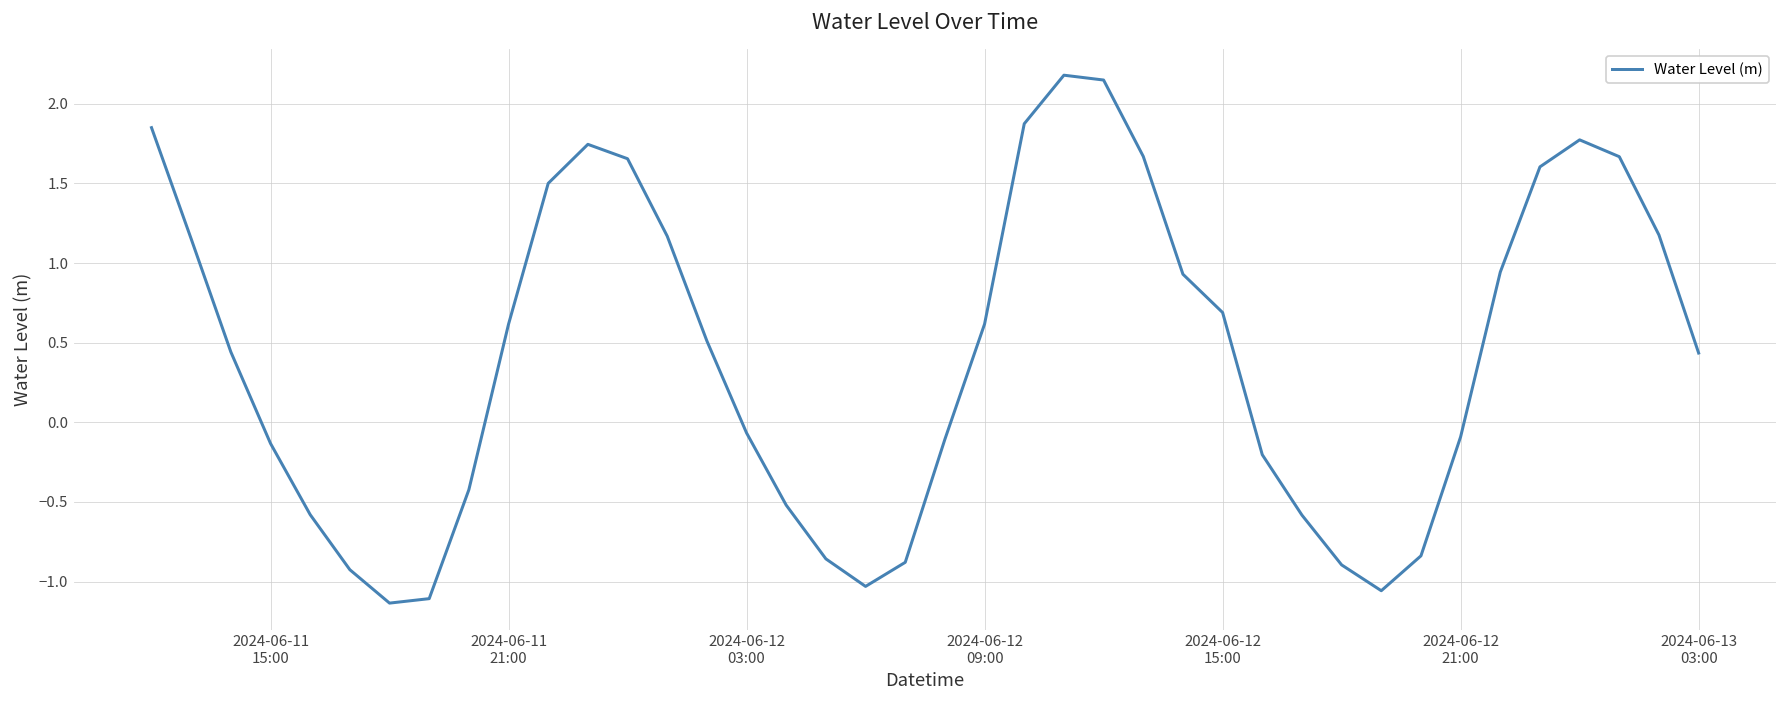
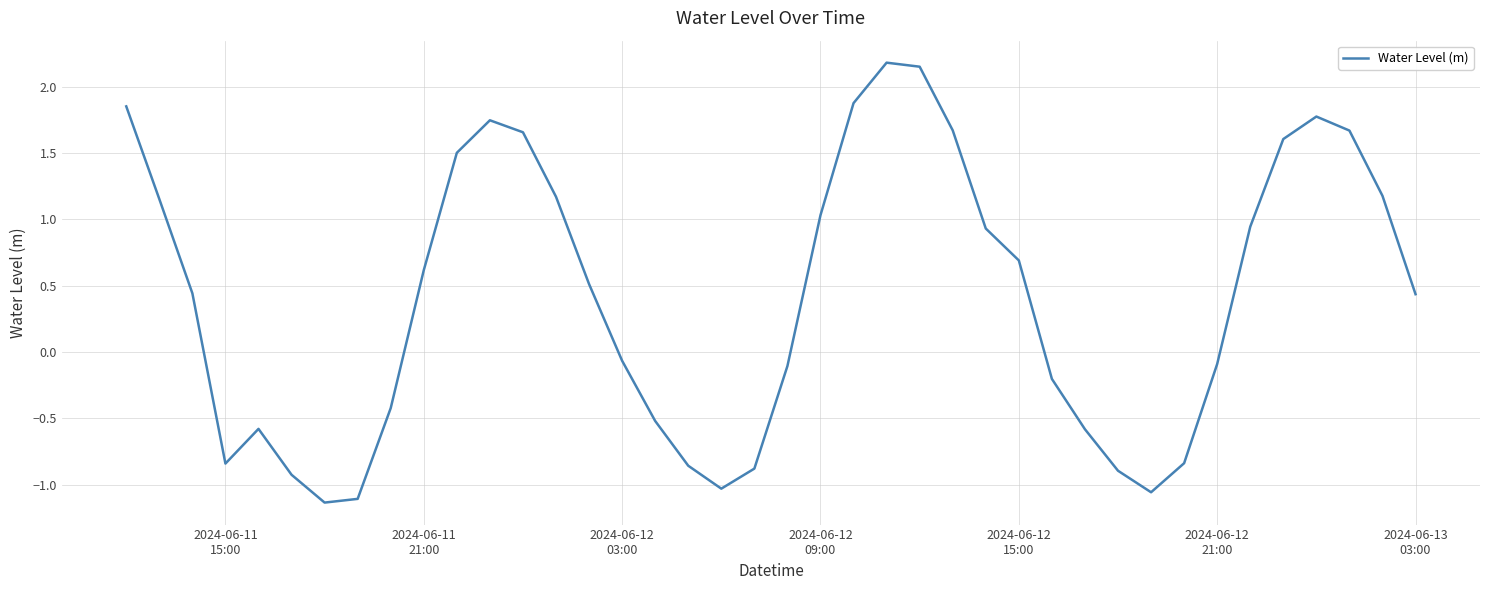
  {
-   "2024-06-11 15:00": -0.13,
+   "2024-06-11 15:00": -0.84,
    "2024-06-11 21:00": 0.62,
    "2024-06-12 03:00": -0.07,
-   "2024-06-12 09:00": 0.62,
+   "2024-06-12 09:00": 1.03,
    "2024-06-12 15:00": 0.69,
    "2024-06-12 21:00": -0.09,
    "2024-06-13 03:00": 0.44
  }
